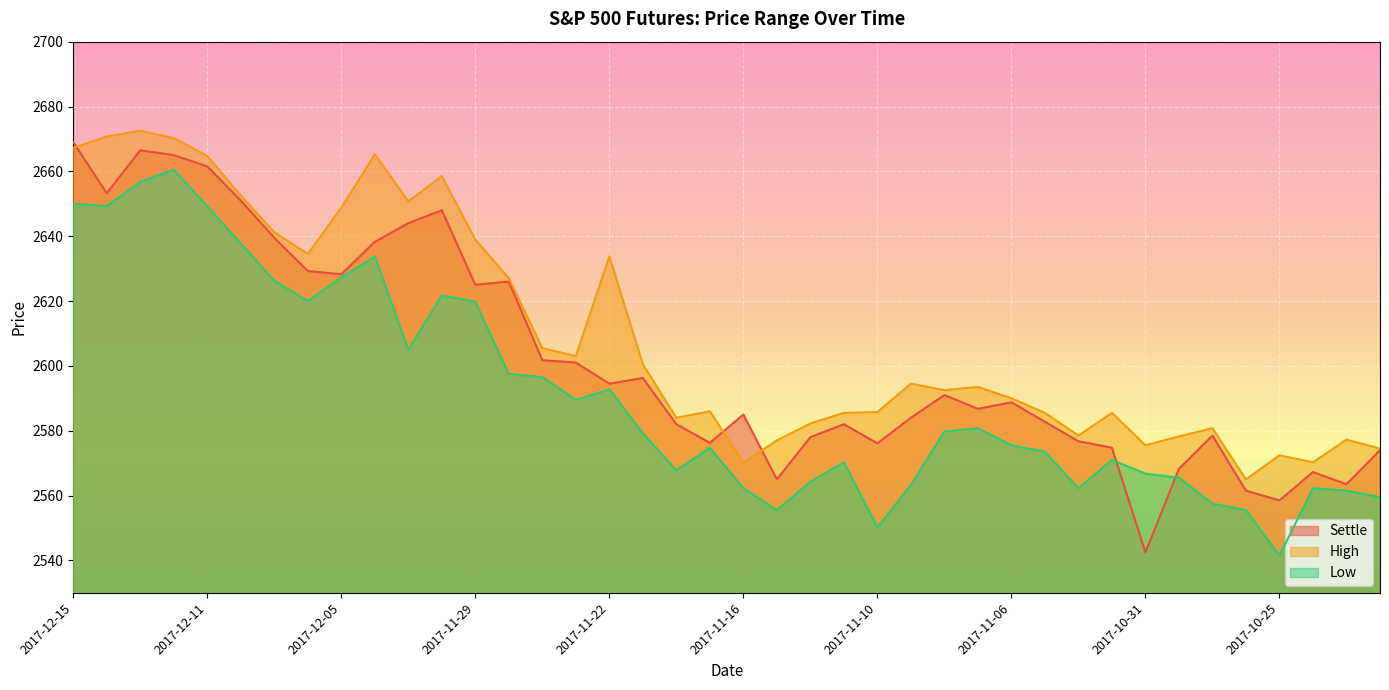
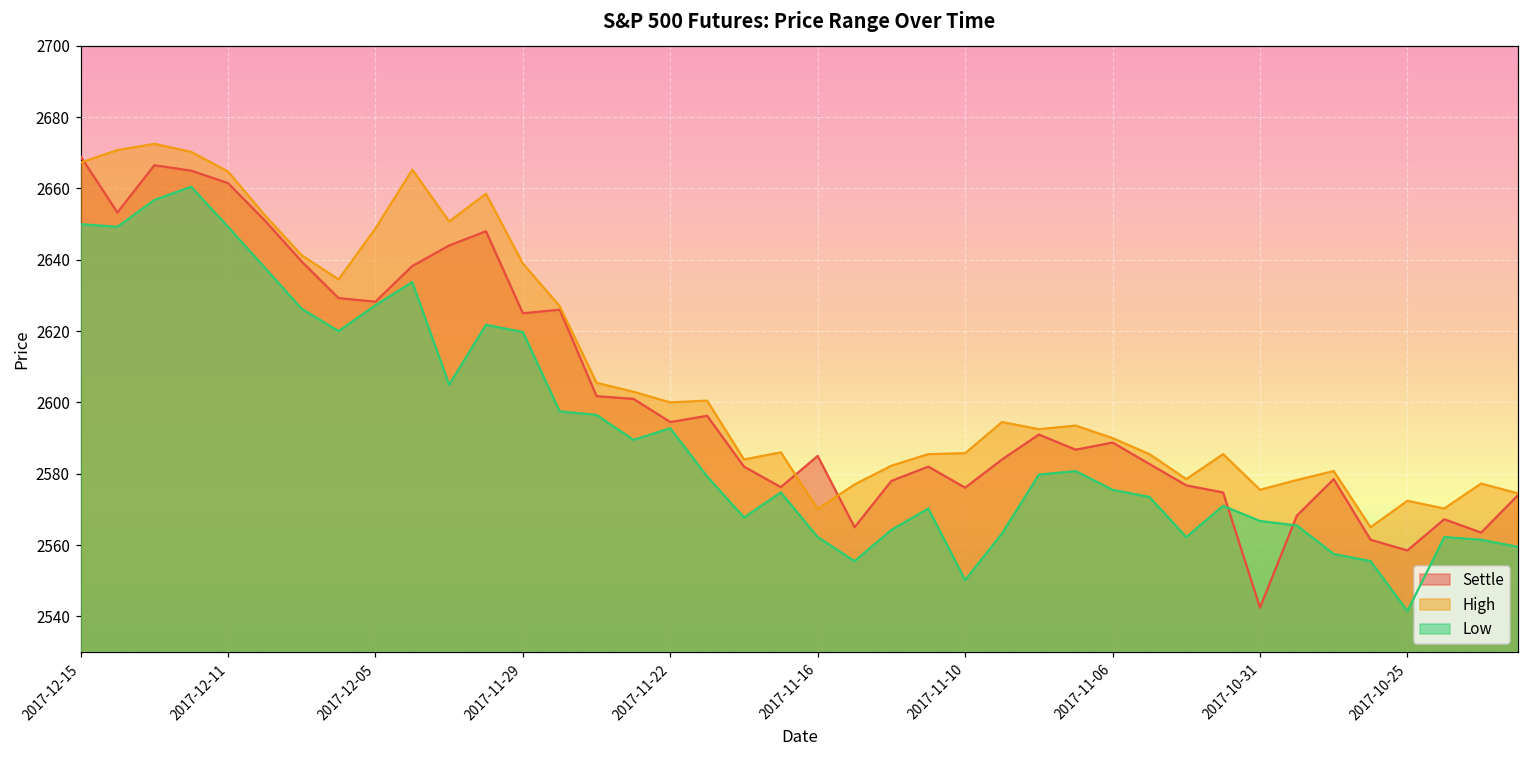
  {
    "Settle": {
      "2017-12-15": 2669,
      "2017-12-11": 2662,
      "2017-12-05": 2628,
      "2017-11-29": 2625,
      "2017-11-22": 2595,
      "2017-11-16": 2585,
      "2017-11-10": 2576,
      "2017-11-06": 2589,
      "2017-10-31": 2542,
      "2017-10-25": 2559
    },
    "High": {
      "2017-12-15": 2667,
      "2017-12-11": 2665,
      "2017-12-05": 2649,
      "2017-11-29": 2639,
-     "2017-11-22": 2634,
+     "2017-11-22": 2600,
      "2017-11-16": 2570,
      "2017-11-10": 2586,
      "2017-11-06": 2590,
      "2017-10-31": 2576,
      "2017-10-25": 2572
    },
    "Low": {
      "2017-12-15": 2650,
      "2017-12-11": 2649,
      "2017-12-05": 2627,
      "2017-11-29": 2620,
      "2017-11-22": 2593,
      "2017-11-16": 2562,
      "2017-11-10": 2550,
      "2017-11-06": 2576,
      "2017-10-31": 2567,
      "2017-10-25": 2542
    }
  }
